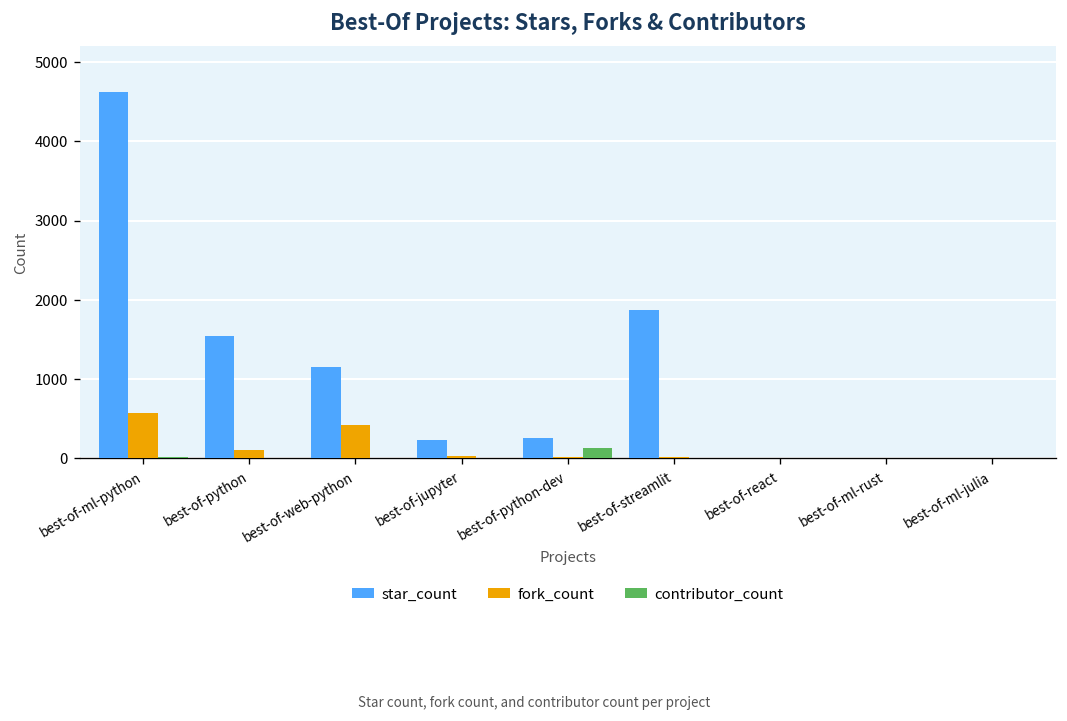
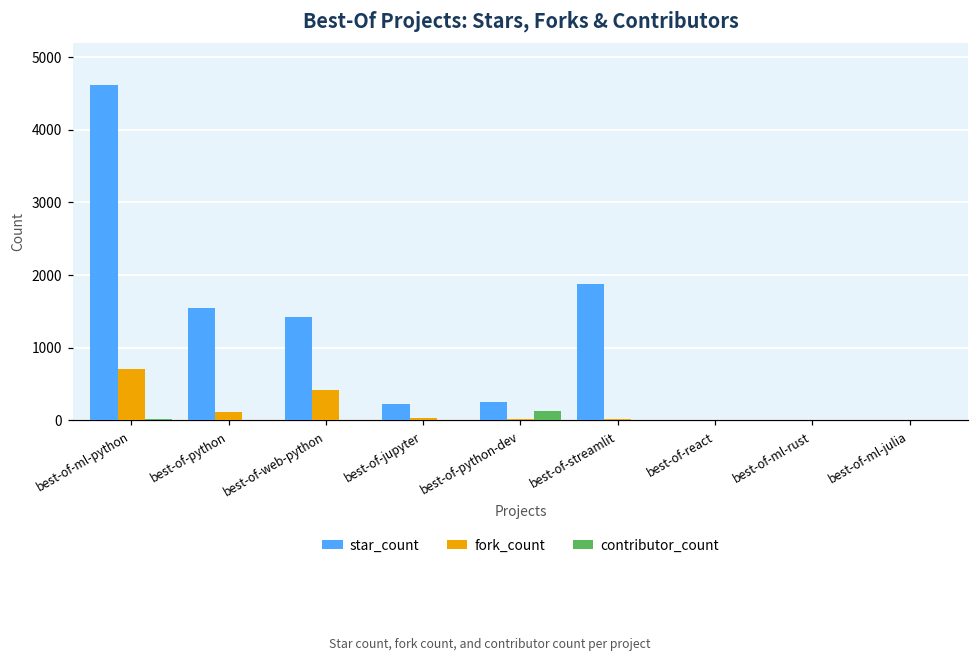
  {
    "star_count": {
      "best-of-ml-python": 4600,
      "best-of-python": 1500,
-     "best-of-web-python": 1100,
+     "best-of-web-python": 1400,
      "best-of-jupyter": 200,
      "best-of-python-dev": 300,
      "best-of-streamlit": 1900,
      "best-of-ml-julia": 0
    },
    "fork_count": {
-     "best-of-ml-python": 600,
+     "best-of-ml-python": 700,
      "best-of-python": 100,
      "best-of-web-python": 400,
      "best-of-react": 0,
      "best-of-ml-rust": 0,
      "best-of-ml-julia": 0
    },
    "contributor_count": {
      "best-of-python-dev": 100,
      "best-of-react": 0,
      "best-of-ml-rust": 0,
      "best-of-ml-julia": 0
    }
  }
